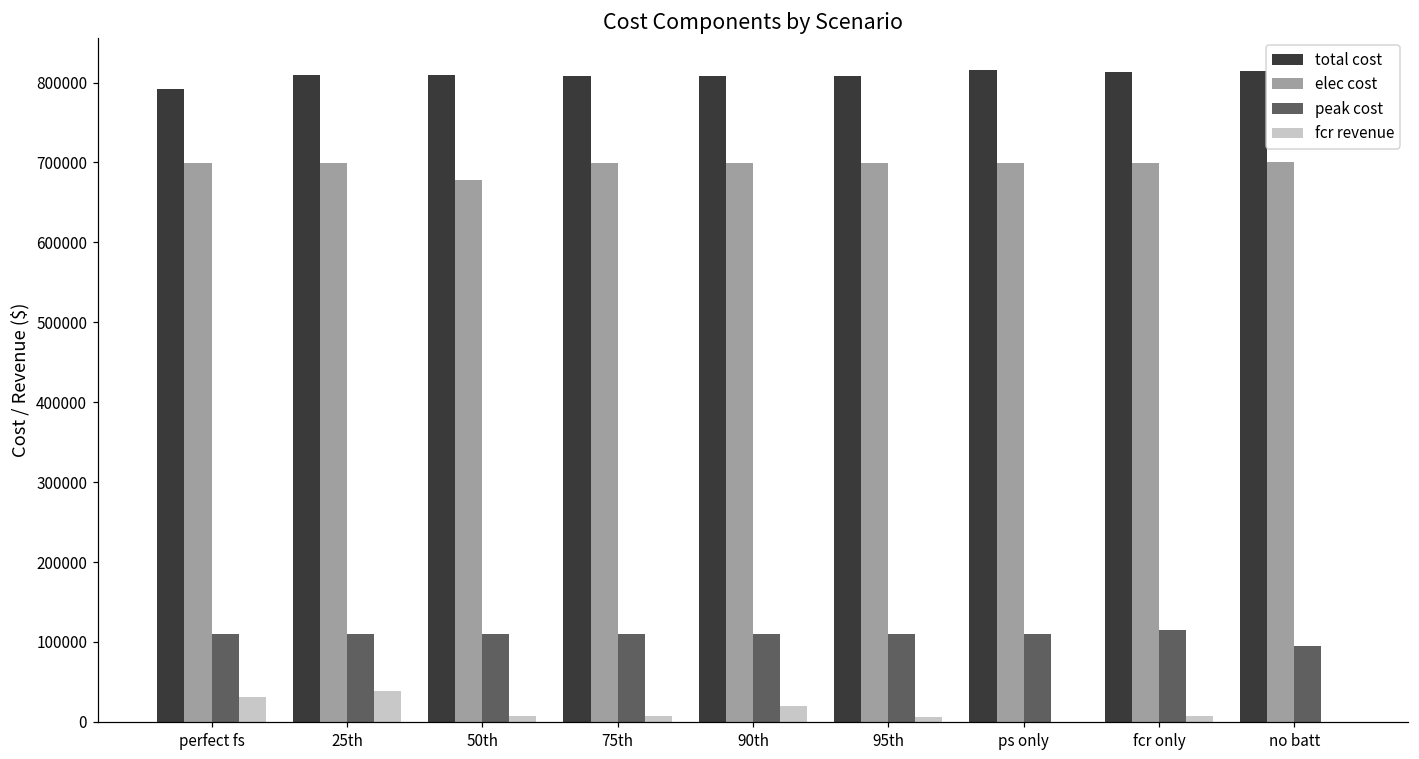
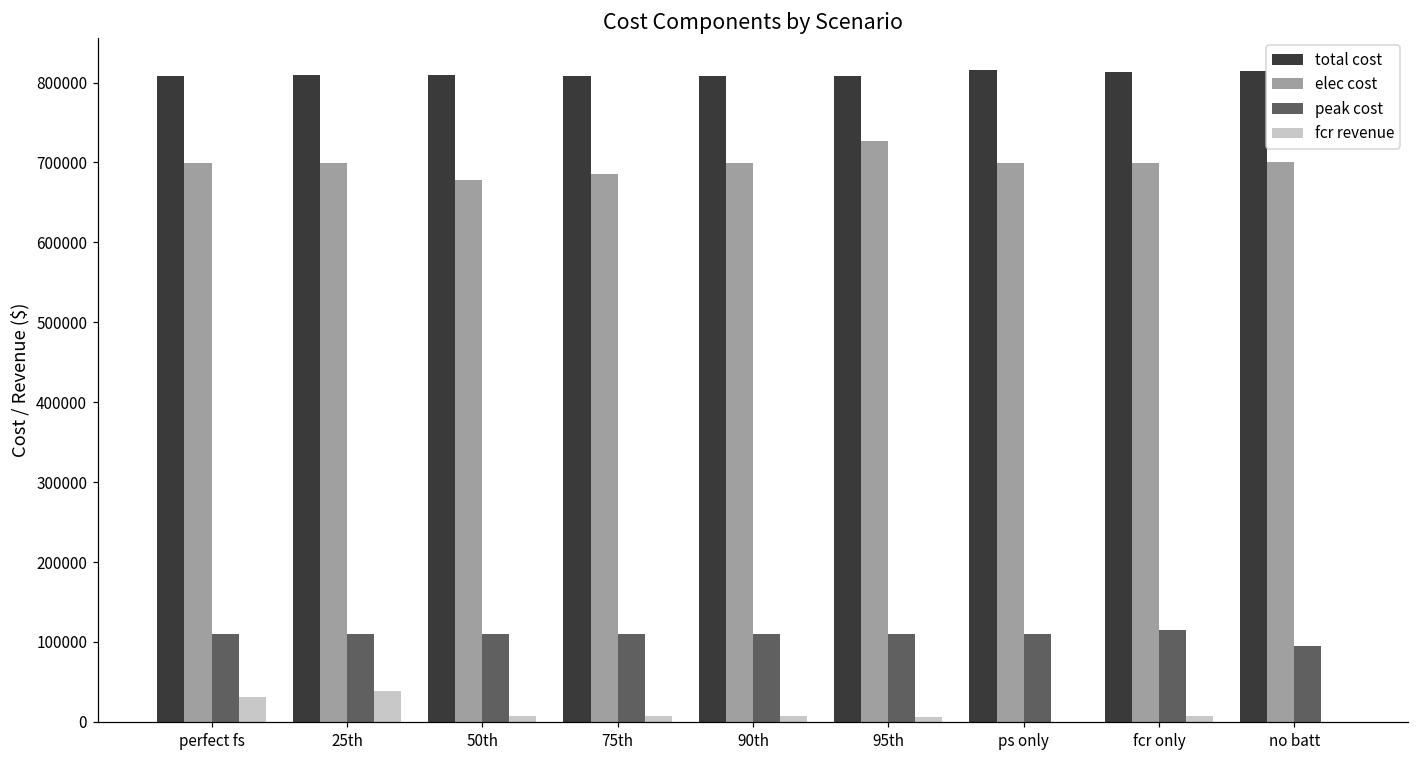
  {
    "total cost": {
-     "perfect fs": 790000,
+     "perfect fs": 810000,
      "25th": 810000,
      "50th": 810000,
      "75th": 810000,
      "90th": 810000,
      "95th": 810000,
      "ps only": 820000,
      "fcr only": 810000,
      "no batt": 810000
    },
    "elec cost": {
      "perfect fs": 700000,
      "25th": 700000,
      "50th": 680000,
-     "75th": 700000,
+     "75th": 690000,
      "90th": 700000,
-     "95th": 700000,
+     "95th": 730000,
      "ps only": 700000,
      "fcr only": 700000,
      "no batt": 700000
    },
    "peak cost": {
      "perfect fs": 110000,
      "25th": 110000,
      "50th": 110000,
      "75th": 110000,
      "90th": 110000,
      "95th": 110000,
      "ps only": 110000,
      "fcr only": 110000,
      "no batt": 100000
    },
    "fcr revenue": {
      "perfect fs": 30000,
      "25th": 40000,
      "50th": 10000,
      "75th": 10000,
-     "90th": 20000,
+     "90th": 10000,
      "95th": 10000,
      "ps only": 0,
      "fcr only": 10000,
      "no batt": 0
    }
  }
